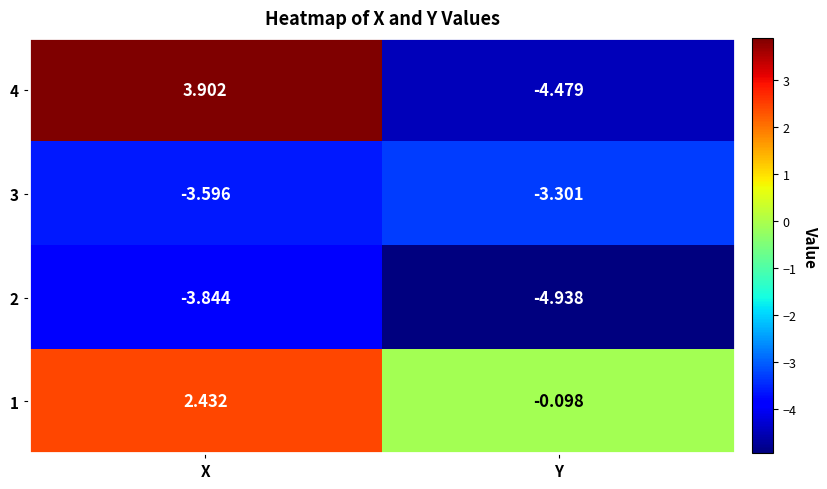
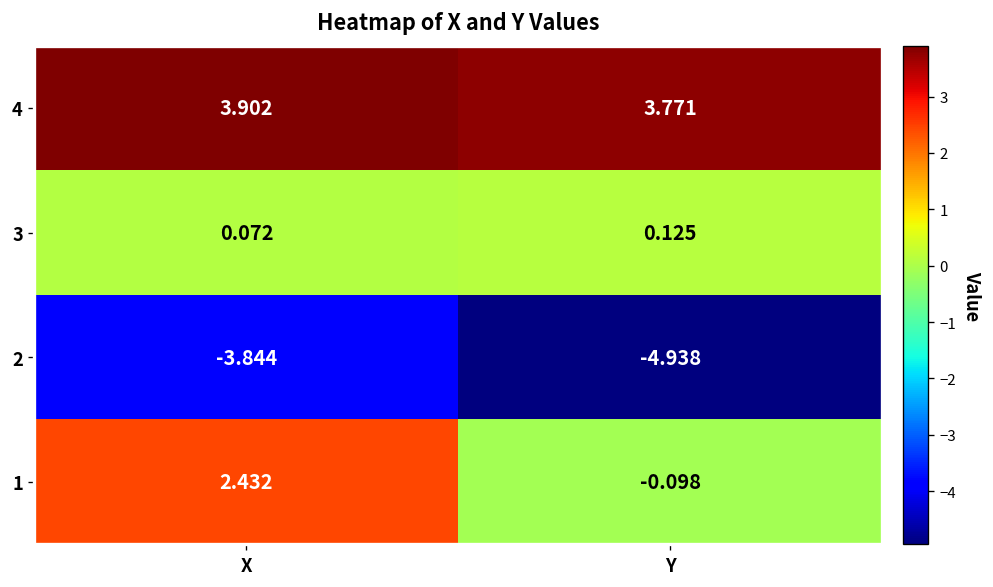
  {
    "4": {
      "X": 3.902,
-     "Y": -4.479
+     "Y": 3.771
    },
    "3": {
-     "X": -3.596,
-     "Y": -3.301
+     "X": 0.072,
+     "Y": 0.125
    },
    "2": {
      "X": -3.844,
      "Y": -4.938
    },
    "1": {
      "X": 2.432,
      "Y": -0.098
    }
  }
